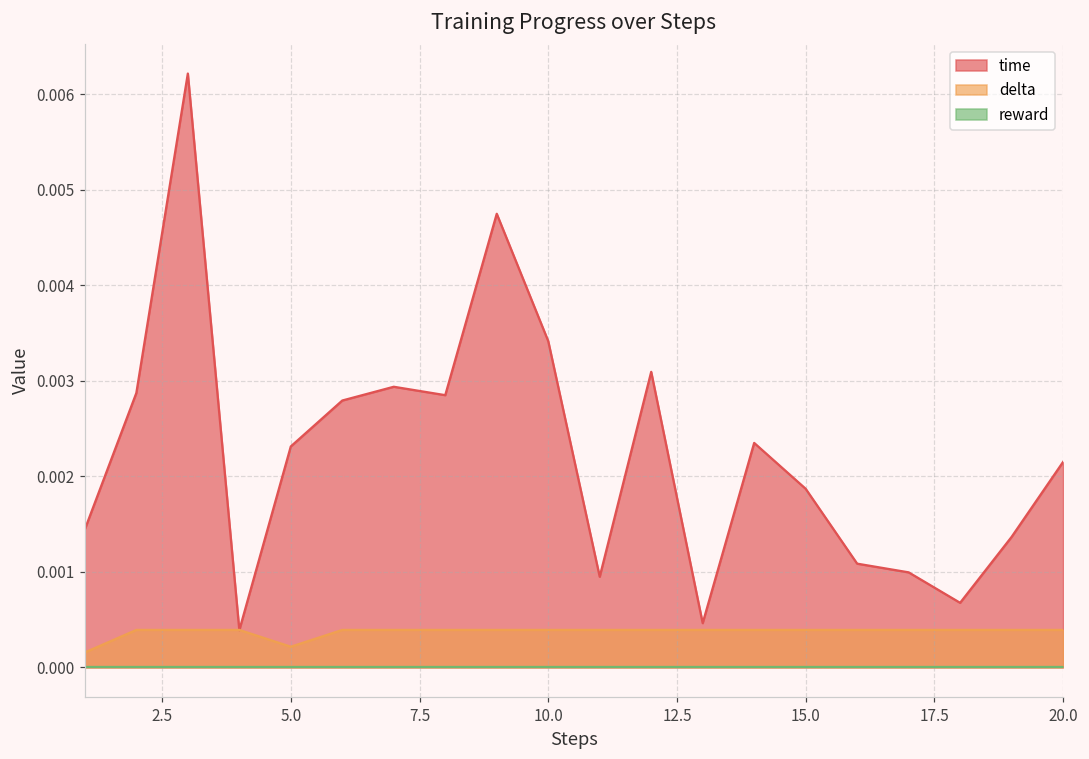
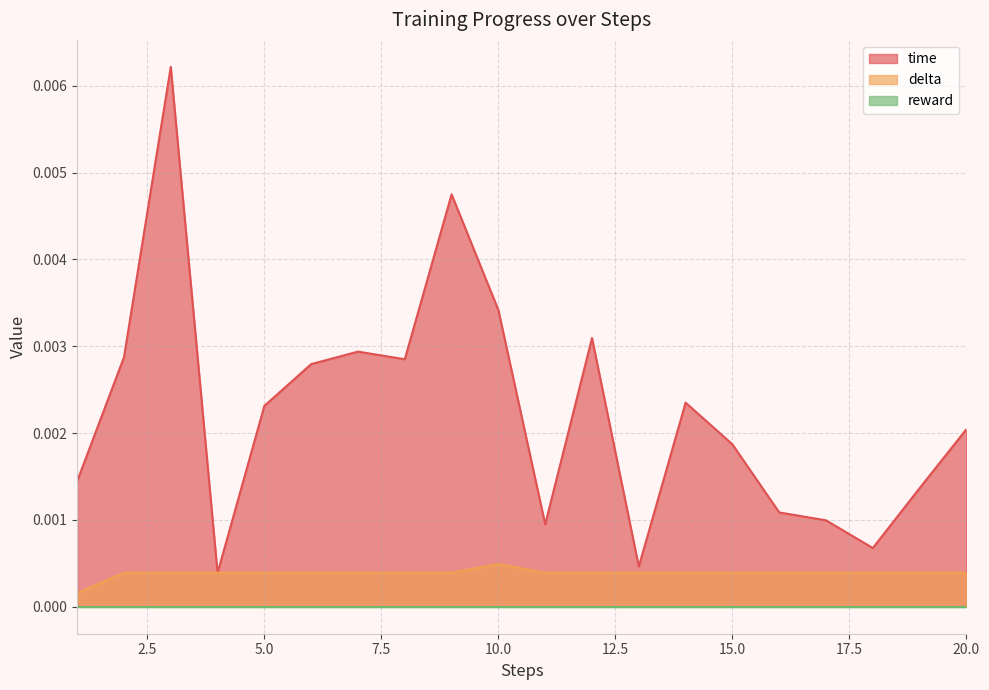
  {
    "time": {
      "5.0": 0.0023,
      "10.0": 0.0034,
      "15.0": 0.0019,
-     "20.0": 0.0022
+     "20.0": 0.0020
    },
    "delta": {
-     "5.0": 0.0002,
-     "10.0": 0.0004,
+     "5.0": 0.0004,
+     "10.0": 0.0005,
      "15.0": 0.0004,
      "20.0": 0.0004
    },
    "reward": {
      "5.0": 0.0000,
      "10.0": 0.0000,
      "15.0": 0.0000,
      "20.0": 0.0000
    }
  }
